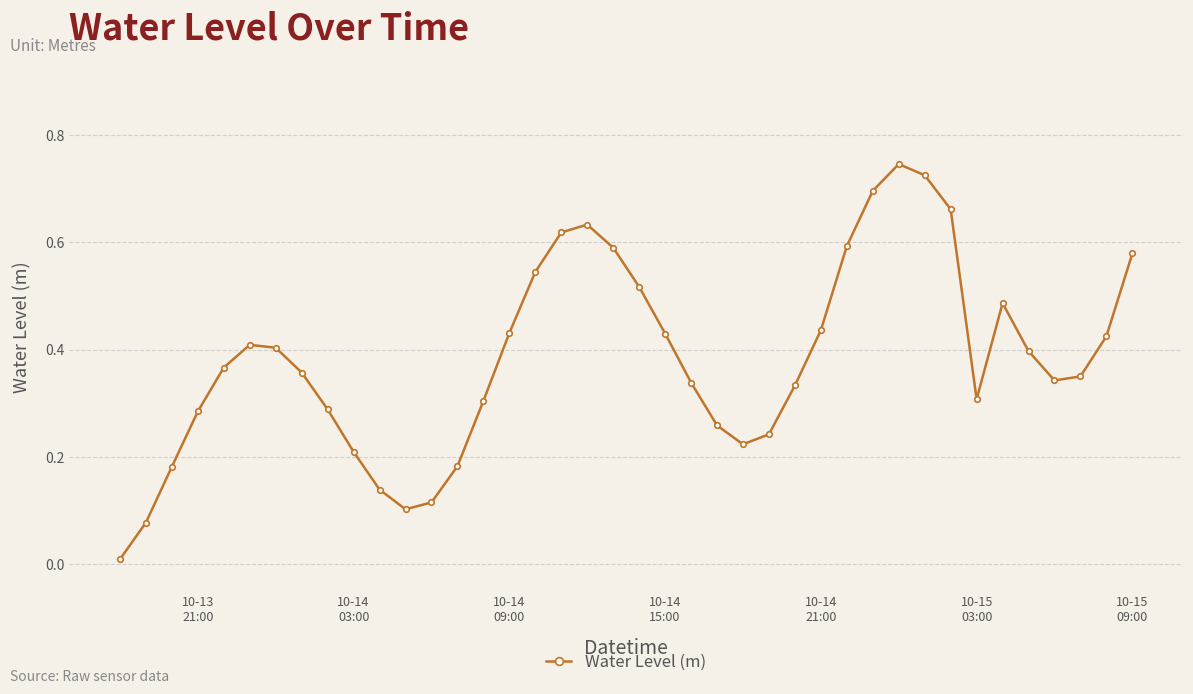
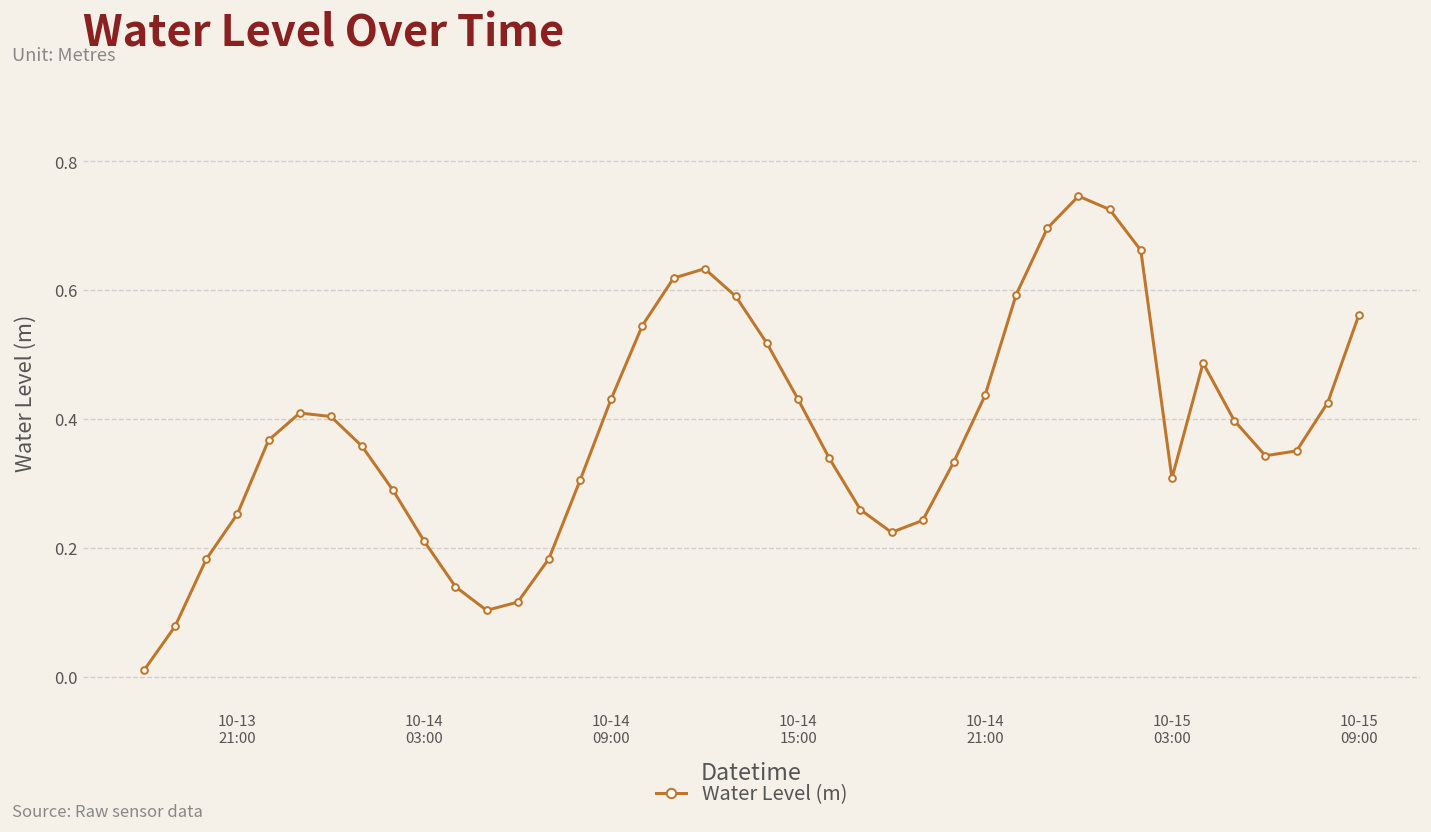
  {
-   "10-13 21:00": 0.29,
+   "10-13 21:00": 0.25,
    "10-14 03:00": 0.21,
    "10-14 09:00": 0.43,
    "10-14 15:00": 0.43,
    "10-14 21:00": 0.44,
    "10-15 03:00": 0.31,
-   "10-15 09:00": 0.58
+   "10-15 09:00": 0.56
  }
